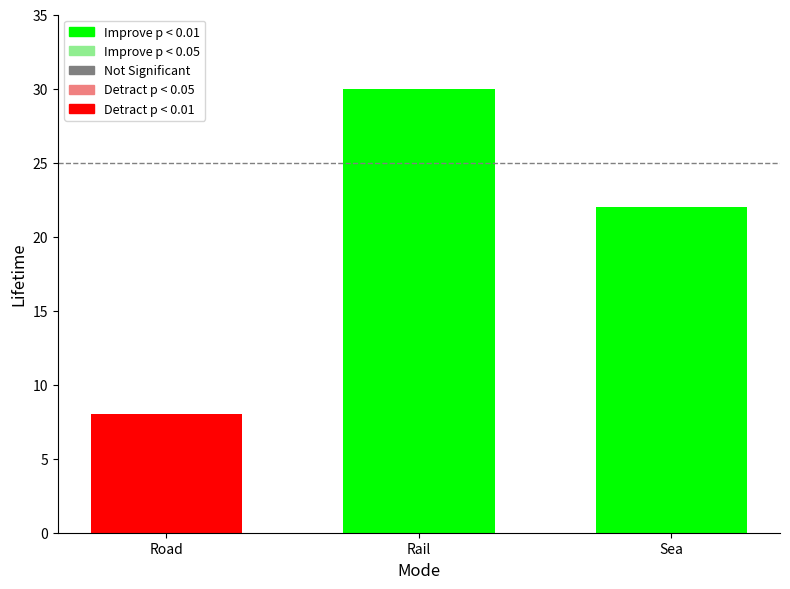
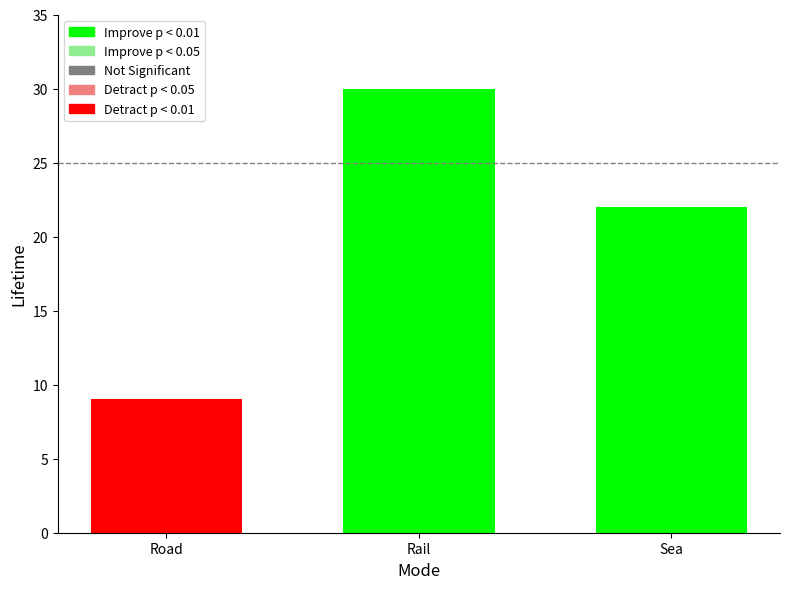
  {
-   "Road": 8,
+   "Road": 9,
    "Rail": 30,
    "Sea": 22
  }
